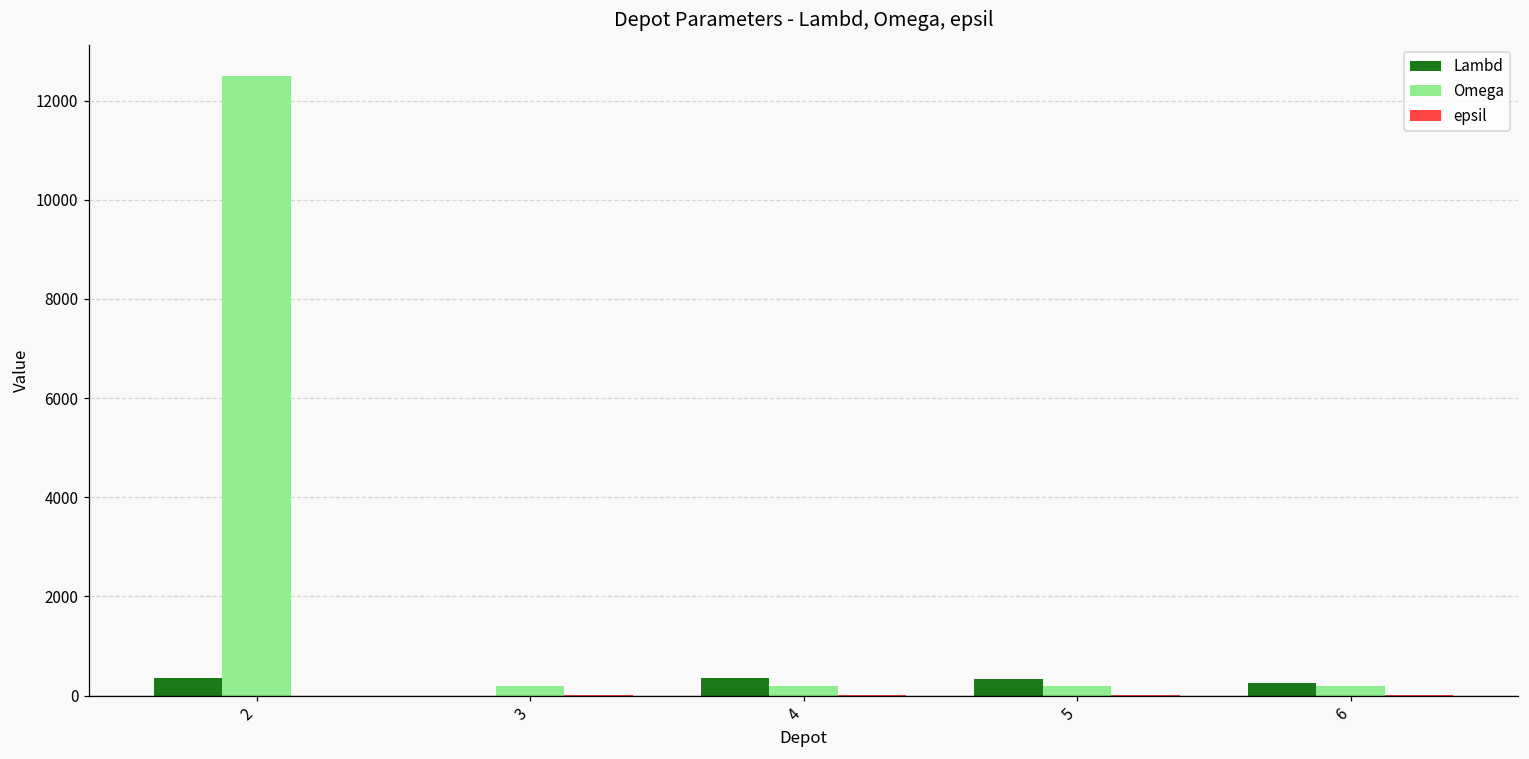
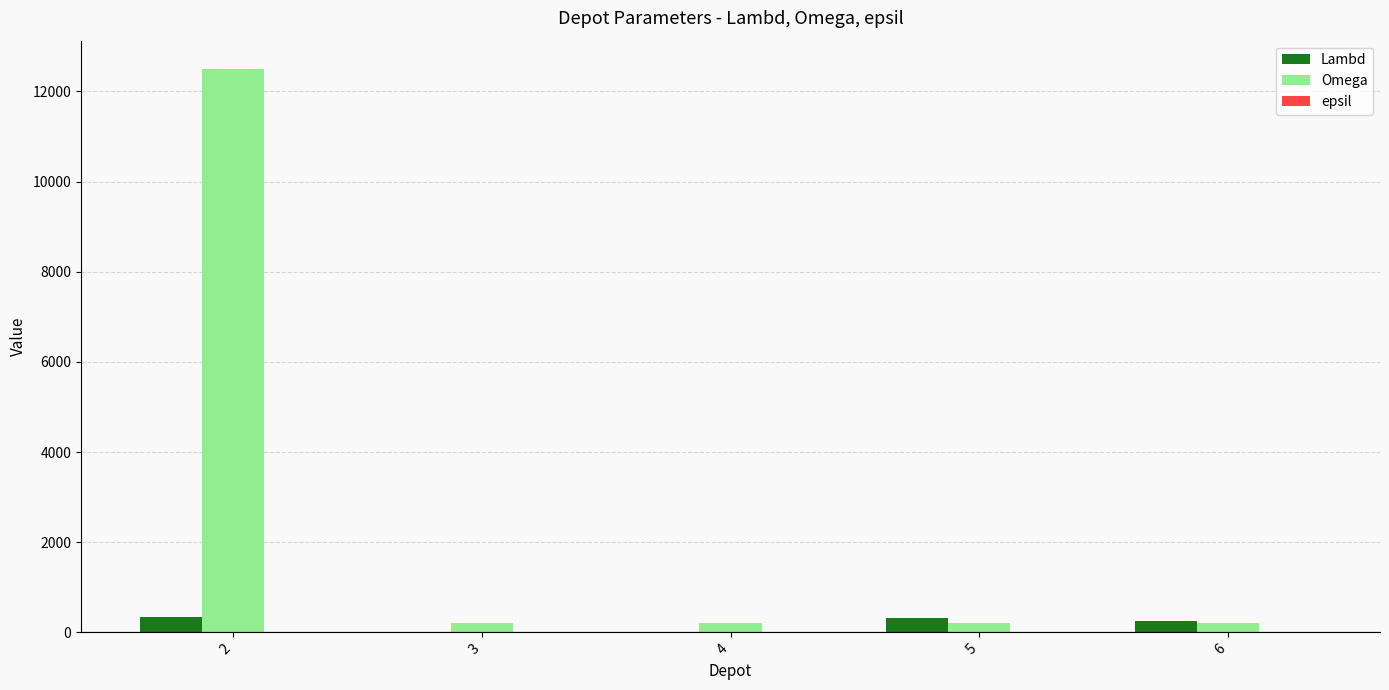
  {
    "Lambd": {
      "2": 400,
-     "4": 400,
+     "4": 0,
      "5": 300,
      "6": 200
    },
    "Omega": {
      "2": 12500,
      "3": 200,
      "4": 200,
      "5": 200,
      "6": 200
    },
    "epsil": {
      "2": 0
    }
  }
